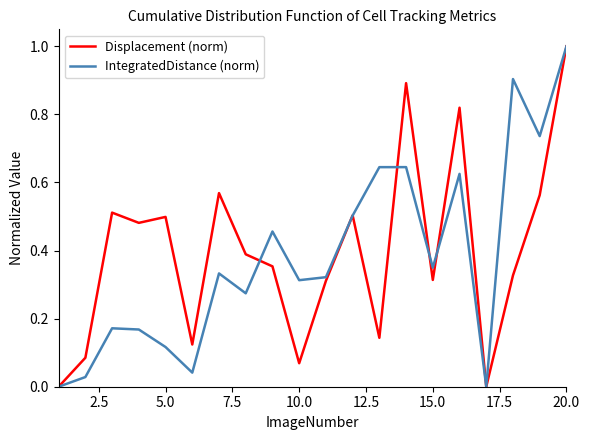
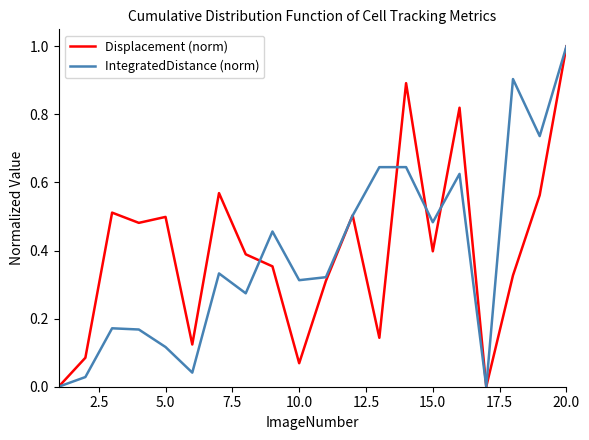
  {
    "Displacement (norm)": {
      "5.0": 0.50,
      "10.0": 0.07,
-     "15.0": 0.31
+     "15.0": 0.40
    },
    "IntegratedDistance (norm)": {
      "5.0": 0.12,
      "10.0": 0.31,
-     "15.0": 0.35
+     "15.0": 0.48
    }
  }
